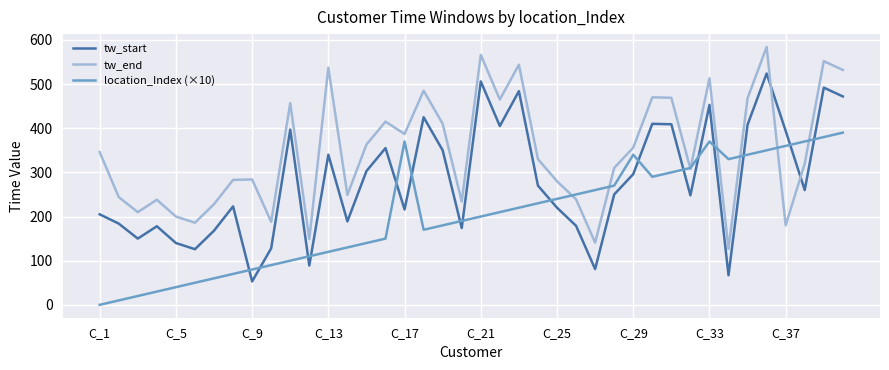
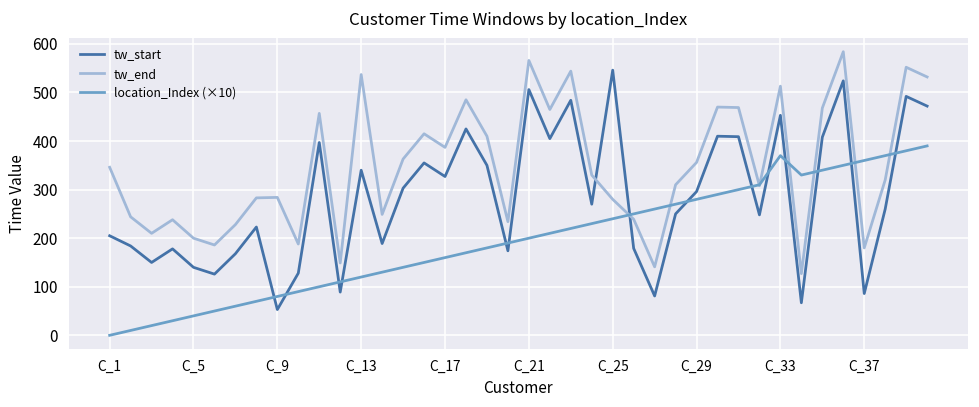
  {
    "tw_start": {
      "C_1": 210,
      "C_5": 140,
      "C_9": 50,
      "C_13": 340,
-     "C_17": 220,
+     "C_17": 330,
      "C_21": 510,
-     "C_25": 220,
+     "C_25": 550,
      "C_29": 300,
      "C_33": 450,
-     "C_37": 390
+     "C_37": 90
    },
    "tw_end": {
      "C_1": 350,
      "C_5": 200,
      "C_9": 280,
      "C_13": 540,
      "C_17": 390,
      "C_21": 570,
      "C_25": 280,
      "C_29": 360,
      "C_33": 510,
      "C_37": 180
    },
    "location_Index (×10)": {
      "C_1": 0,
      "C_5": 40,
      "C_9": 80,
      "C_13": 120,
-     "C_17": 370,
+     "C_17": 160,
      "C_21": 200,
      "C_25": 240,
-     "C_29": 340,
+     "C_29": 280,
      "C_33": 370,
      "C_37": 360
    }
  }
